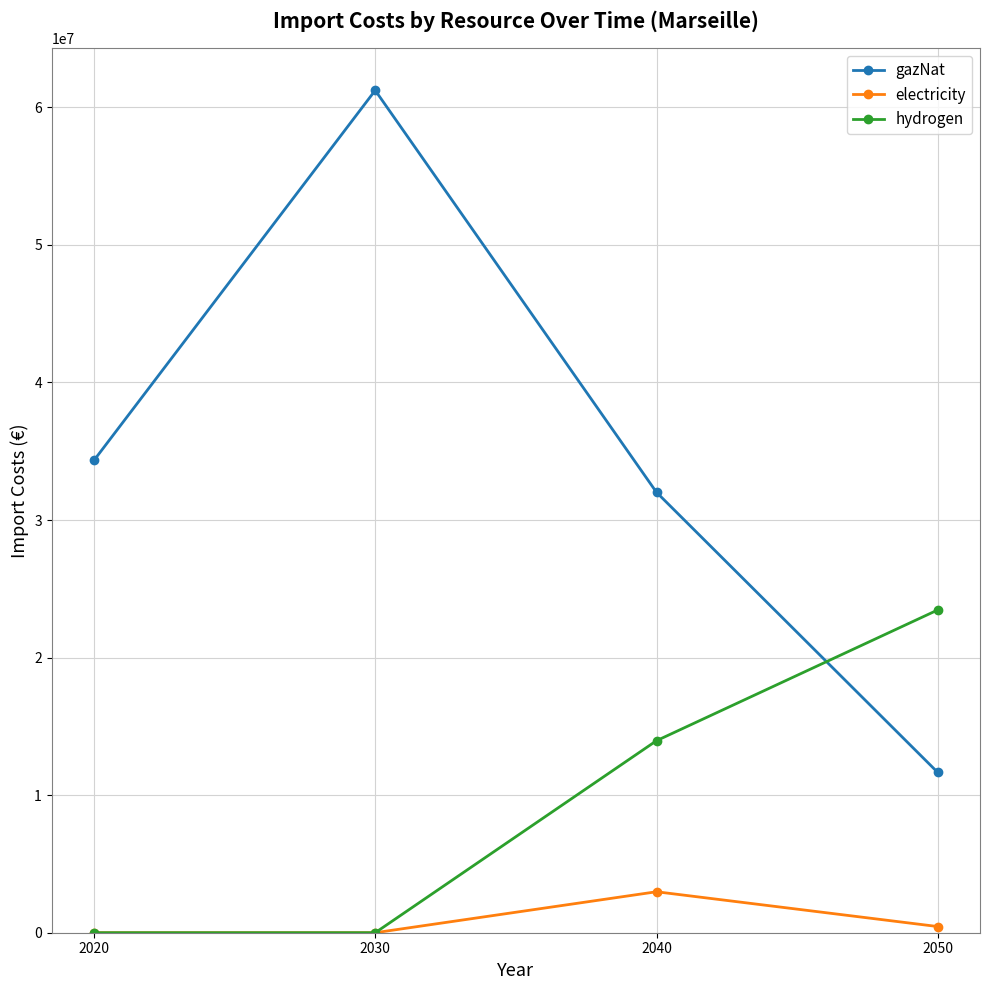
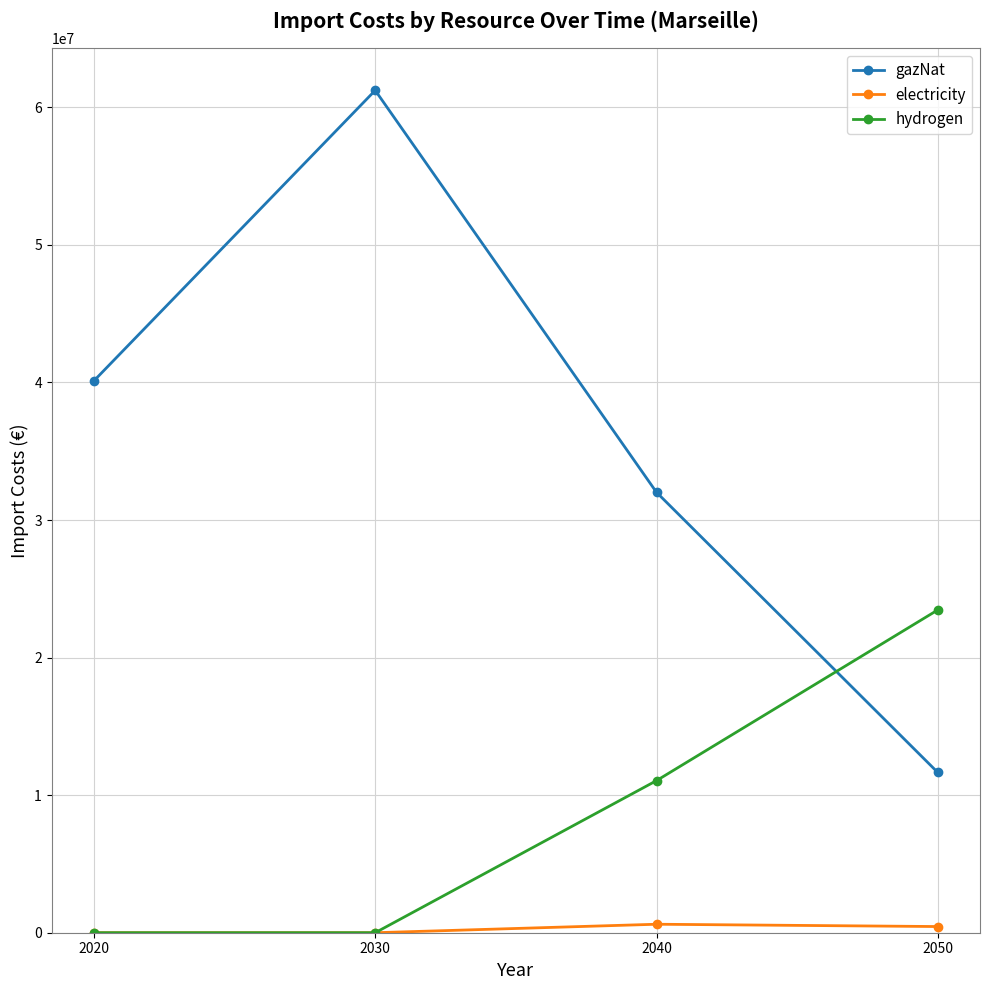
  {
    "gazNat": {
-     "2020": 34300000,
+     "2020": 40100000,
      "2030": 61200000,
      "2040": 32000000,
      "2050": 11600000
    },
    "electricity": {
-     "2040": 3000000,
+     "2040": 600000,
      "2050": 400000
    },
    "hydrogen": {
-     "2040": 14000000,
+     "2040": 11100000,
      "2050": 23500000
    }
  }
